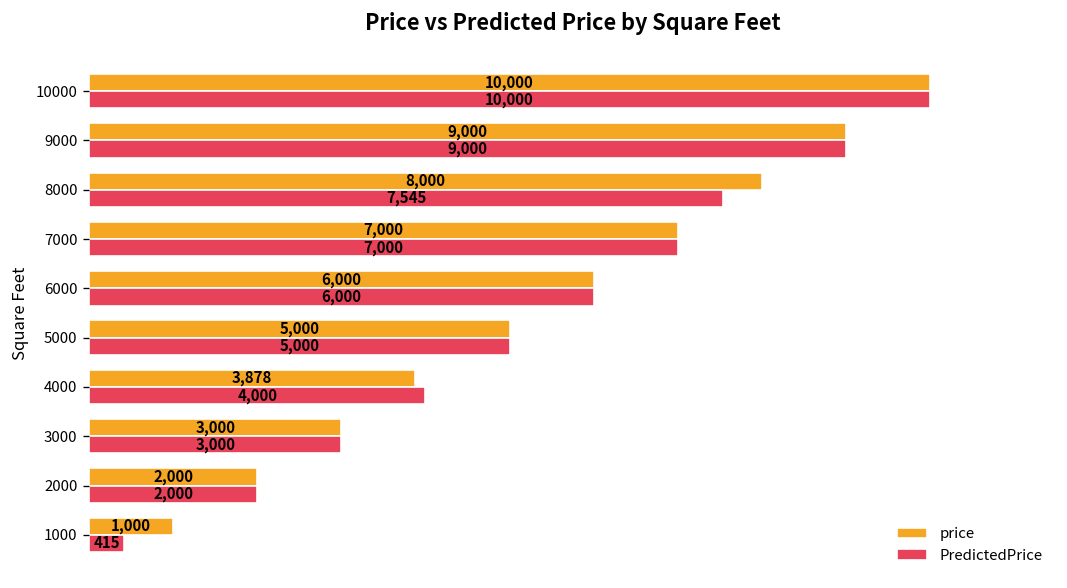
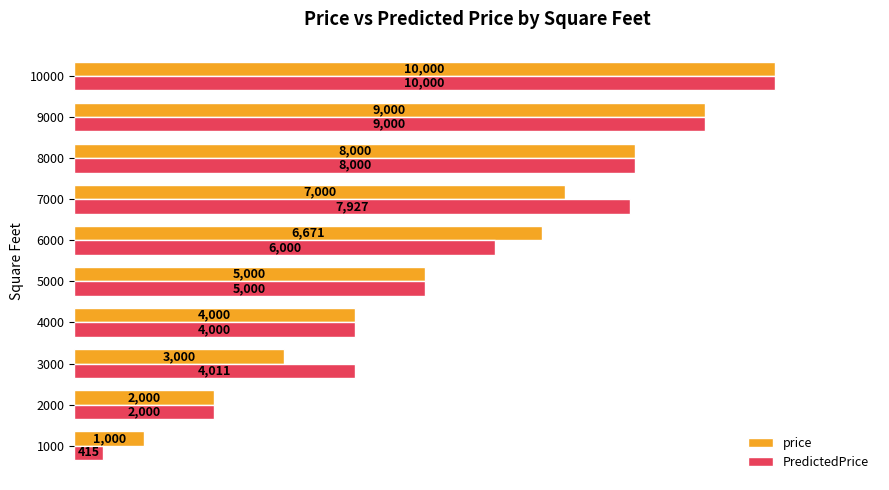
  {
    "price": {
      "10000": "10,000",
      "9000": "9,000",
      "8000": "8,000",
      "7000": "7,000",
-     "6000": "6,000",
+     "6000": "6,671",
      "5000": "5,000",
-     "4000": "3,878",
+     "4000": "4,000",
      "3000": "3,000",
      "2000": "2,000",
      "1000": "1,000"
    },
    "PredictedPrice": {
      "10000": "10,000",
      "9000": "9,000",
-     "8000": "7,545",
-     "7000": "7,000",
+     "8000": "8,000",
+     "7000": "7,927",
      "6000": "6,000",
      "5000": "5,000",
      "4000": "4,000",
-     "3000": "3,000",
+     "3000": "4,011",
      "2000": "2,000",
      "1000": "415"
    }
  }
